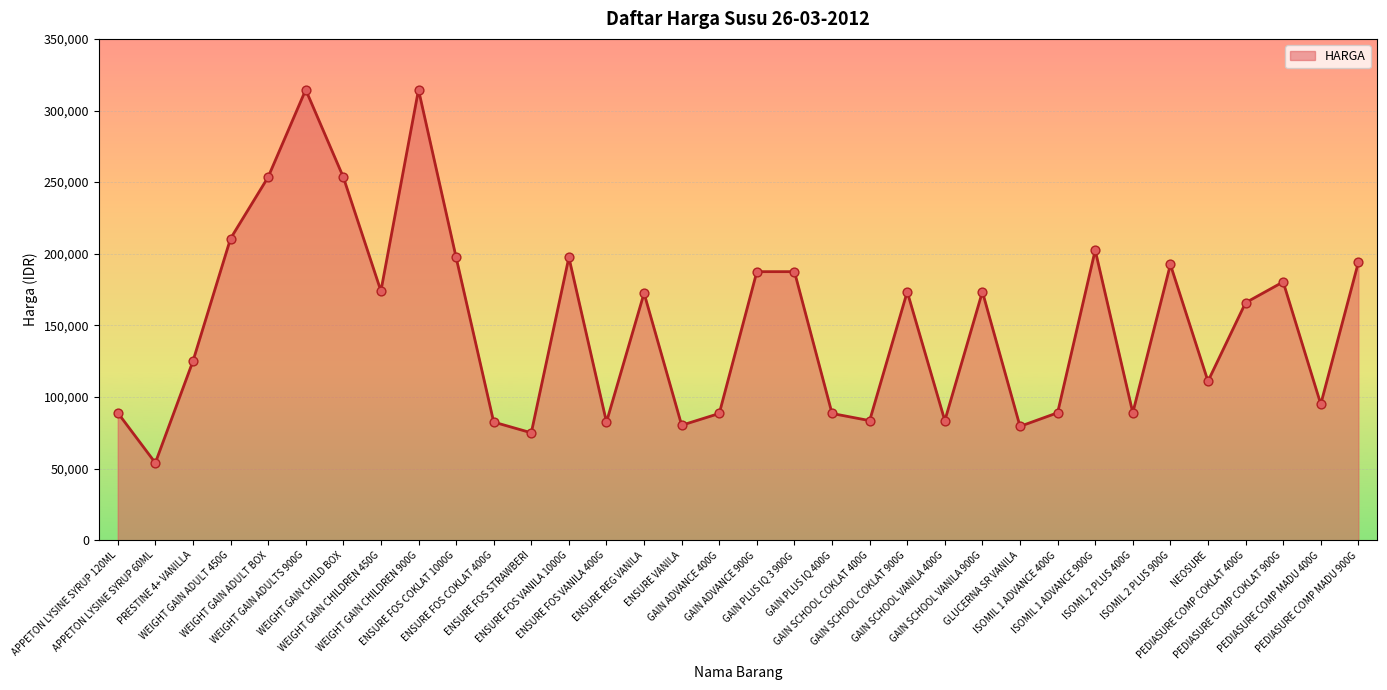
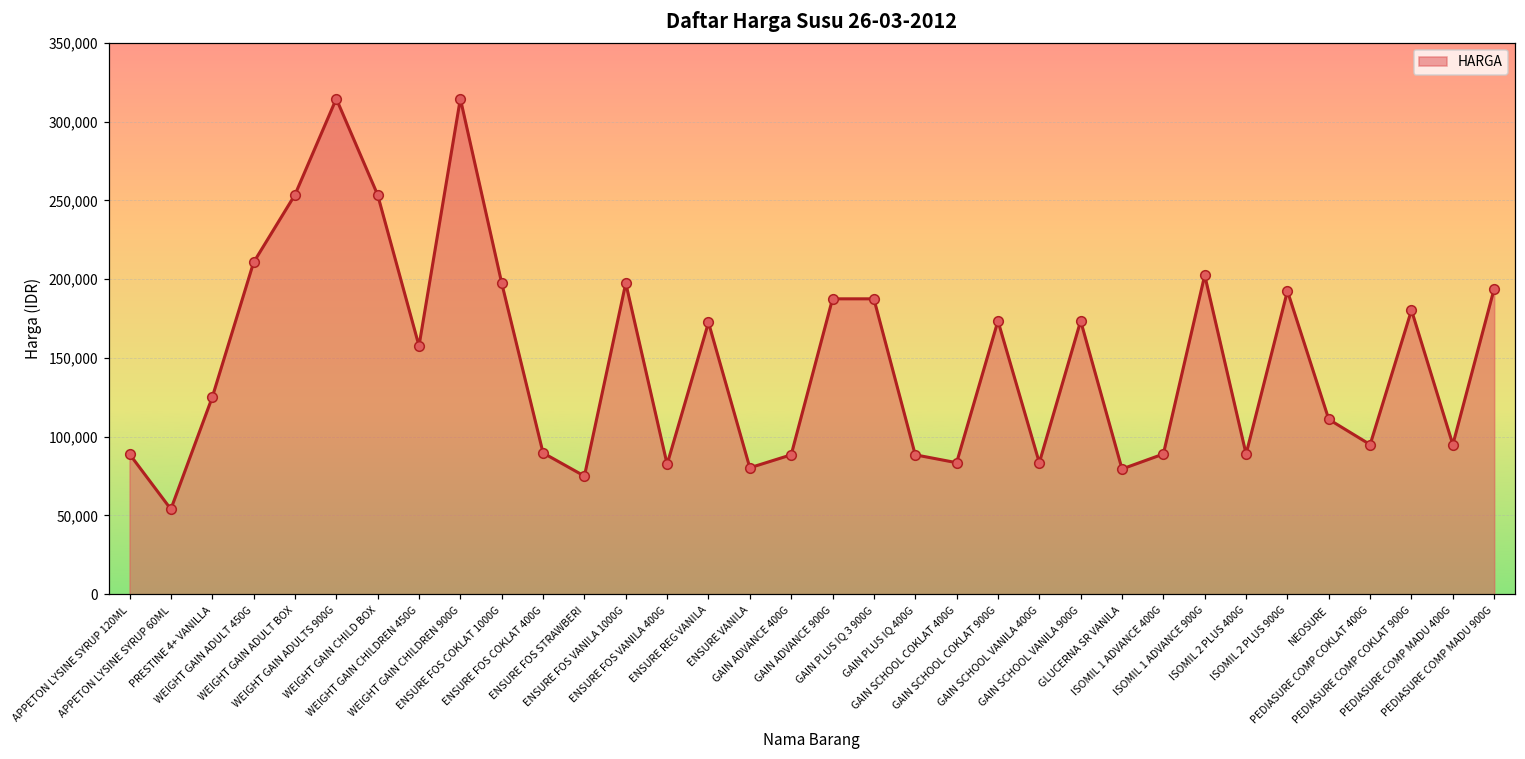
  {
    "APPETON LYSINE SYRUP 120ML": "89,000",
    "APPETON LYSINE SYRUP 60ML": "54,000",
    "PRESTINE 4+ VANILLA": "125,000",
    "WEIGHT GAIN ADULT 450G": "211,000",
    "WEIGHT GAIN ADULT BOX": "254,000",
    "WEIGHT GAIN ADULTS 900G": "315,000",
    "WEIGHT GAIN CHILD BOX": "254,000",
-   "WEIGHT GAIN CHILDREN 450G": "174,000",
+   "WEIGHT GAIN CHILDREN 450G": "158,000",
    "WEIGHT GAIN CHILDREN 900G": "315,000",
    "ENSURE FOS COKLAT 1000G": "198,000",
-   "ENSURE FOS COKLAT 400G": "83,000",
+   "ENSURE FOS COKLAT 400G": "90,000",
    "ENSURE FOS STRAWBERI": "75,000",
    "ENSURE FOS VANILA 1000G": "198,000",
    "ENSURE FOS VANILA 400G": "83,000",
    "ENSURE REG VANILA": "173,000",
    "ENSURE VANILA": "80,000",
    "GAIN ADVANCE 400G": "89,000",
    "GAIN ADVANCE 900G": "188,000",
    "GAIN PLUS IQ 3 900G": "188,000",
    "GAIN PLUS IQ 400G": "89,000",
    "GAIN SCHOOL COKLAT 400G": "84,000",
    "GAIN SCHOOL COKLAT 900G": "174,000",
    "GAIN SCHOOL VANILA 400G": "84,000",
    "GAIN SCHOOL VANILA 900G": "174,000",
    "GLUCERNA SR VANILA": "80,000",
    "ISOMIL 1 ADVANCE 400G": "89,000",
    "ISOMIL 1 ADVANCE 900G": "203,000",
    "ISOMIL 2 PLUS 400G": "89,000",
    "ISOMIL 2 PLUS 900G": "193,000",
    "NEOSURE": "111,000",
-   "PEDIASURE COMP COKLAT 400G": "166,000",
+   "PEDIASURE COMP COKLAT 400G": "95,000",
    "PEDIASURE COMP COKLAT 900G": "180,000",
    "PEDIASURE COMP MADU 400G": "95,000",
    "PEDIASURE COMP MADU 900G": "194,000"
  }
